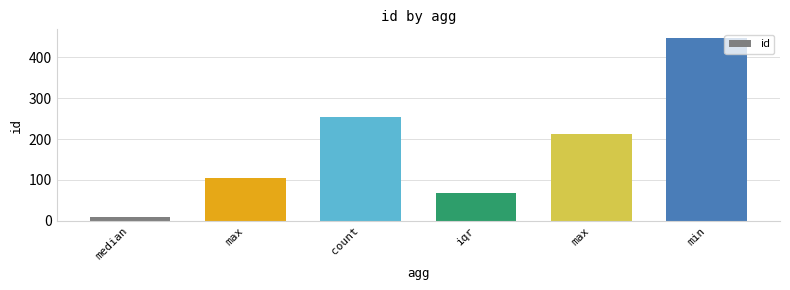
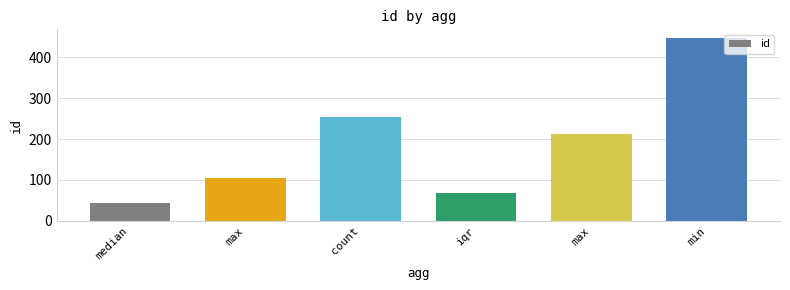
  {
-   "median": 10,
+   "median": 40,
    "count": 260,
    "iqr": 70,
    "min": 450
  }
